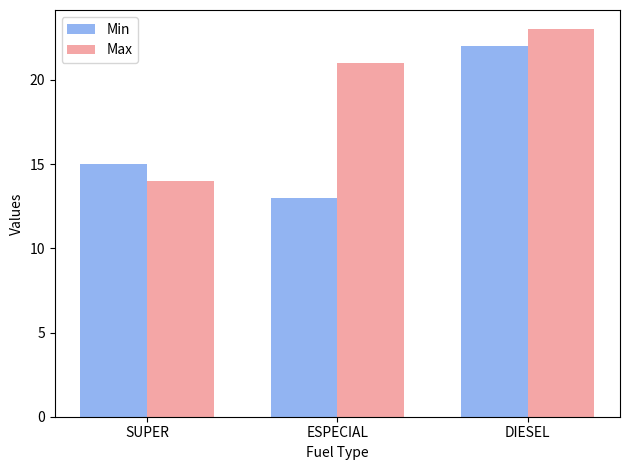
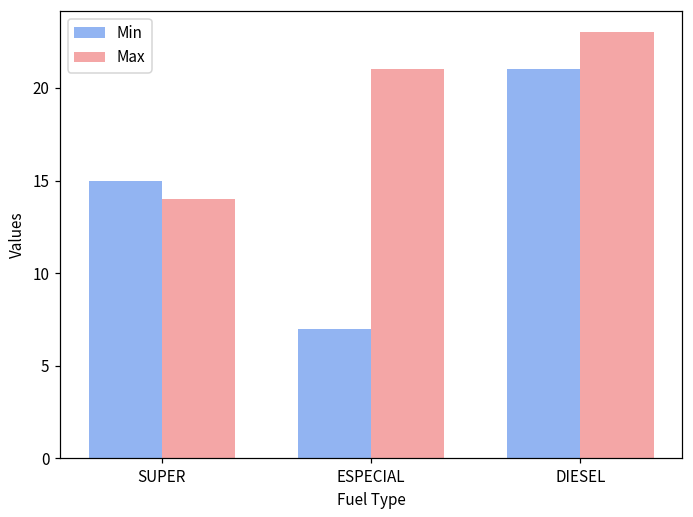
  {
    "Min": {
      "SUPER": 15,
-     "ESPECIAL": 13,
-     "DIESEL": 22
+     "ESPECIAL": 7,
+     "DIESEL": 21
    },
    "Max": {
      "SUPER": 14,
      "ESPECIAL": 21,
      "DIESEL": 23
    }
  }
